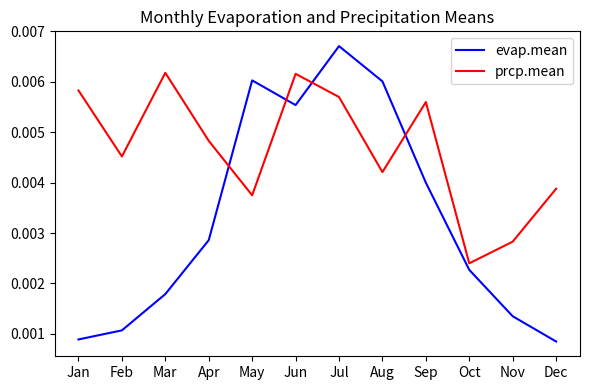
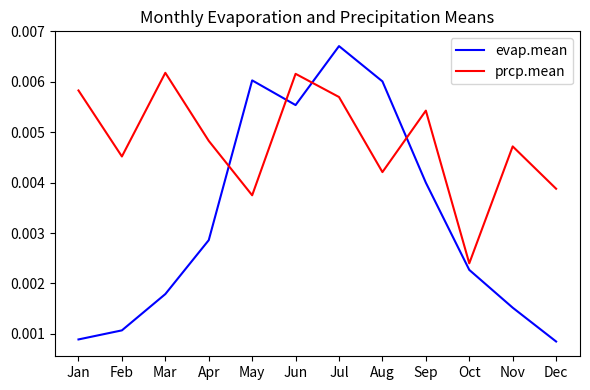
  {
    "evap.mean": {
      "Jan": 0.0009,
      "Feb": 0.0011,
      "Mar": 0.0018,
      "Apr": 0.0029,
      "May": 0.0060,
      "Jun": 0.0055,
      "Jul": 0.0067,
      "Aug": 0.0060,
      "Sep": 0.0040,
      "Oct": 0.0023,
-     "Nov": 0.0014,
+     "Nov": 0.0015,
      "Dec": 0.0008
    },
    "prcp.mean": {
      "Jan": 0.0058,
      "Feb": 0.0045,
      "Mar": 0.0062,
      "Apr": 0.0048,
      "May": 0.0038,
      "Jun": 0.0062,
      "Jul": 0.0057,
      "Aug": 0.0042,
-     "Sep": 0.0056,
+     "Sep": 0.0054,
      "Oct": 0.0024,
-     "Nov": 0.0028,
+     "Nov": 0.0047,
      "Dec": 0.0039
    }
  }
